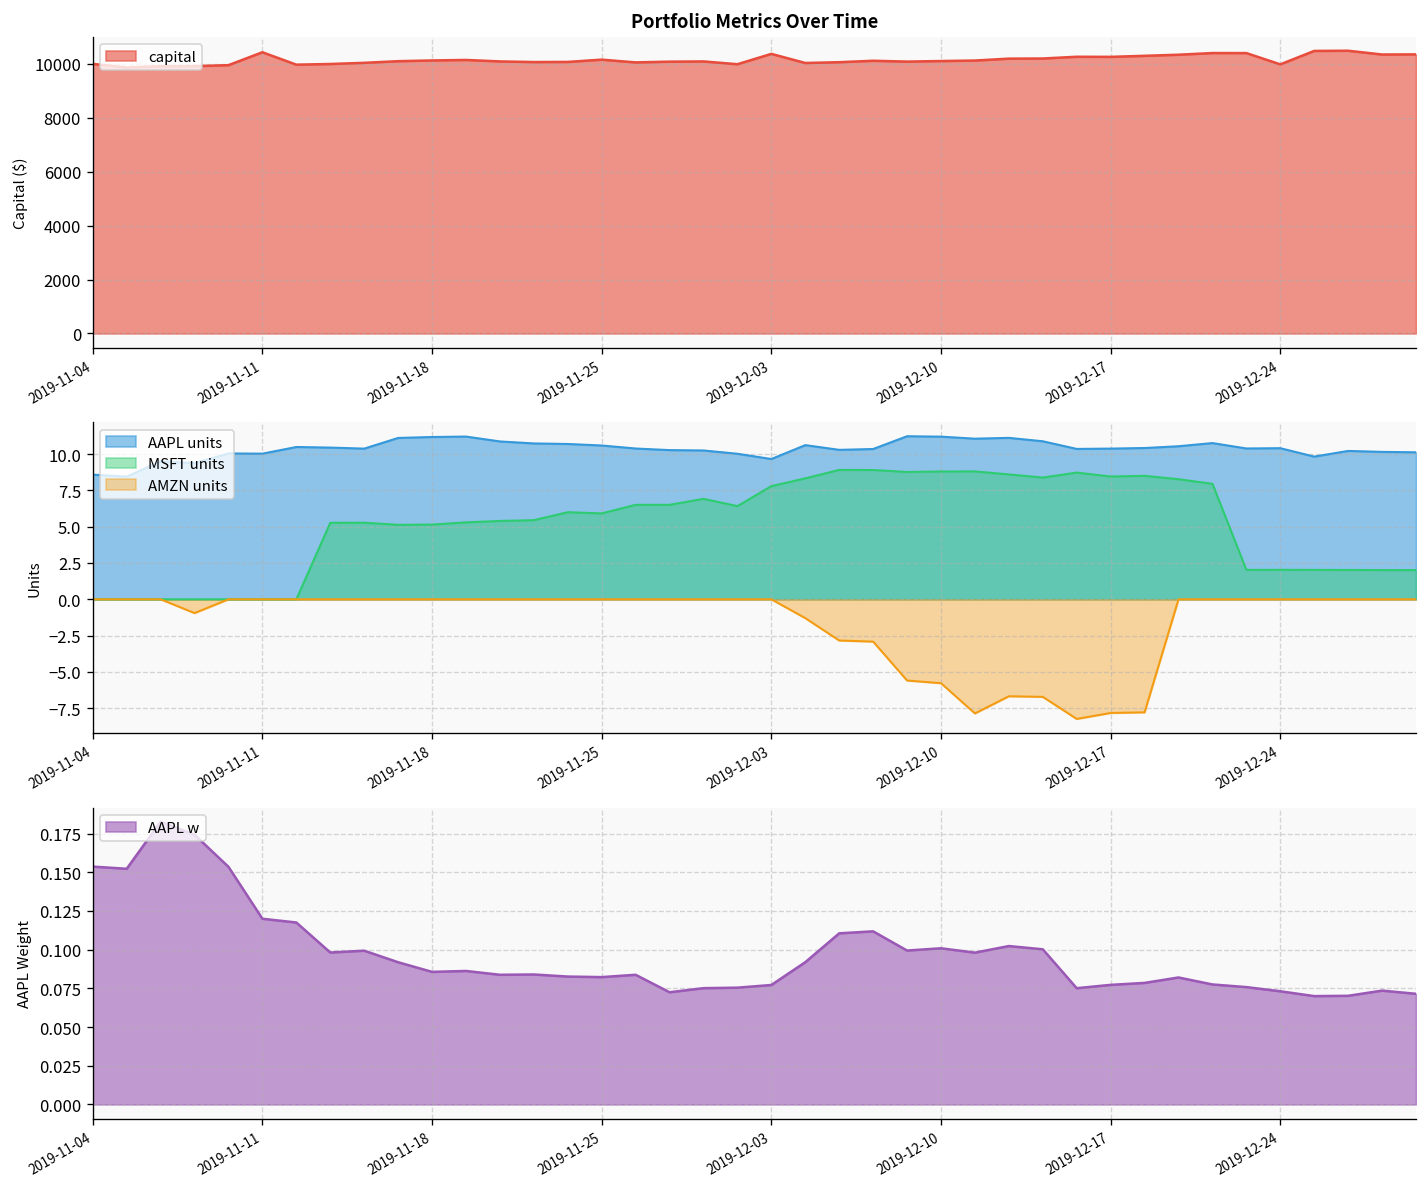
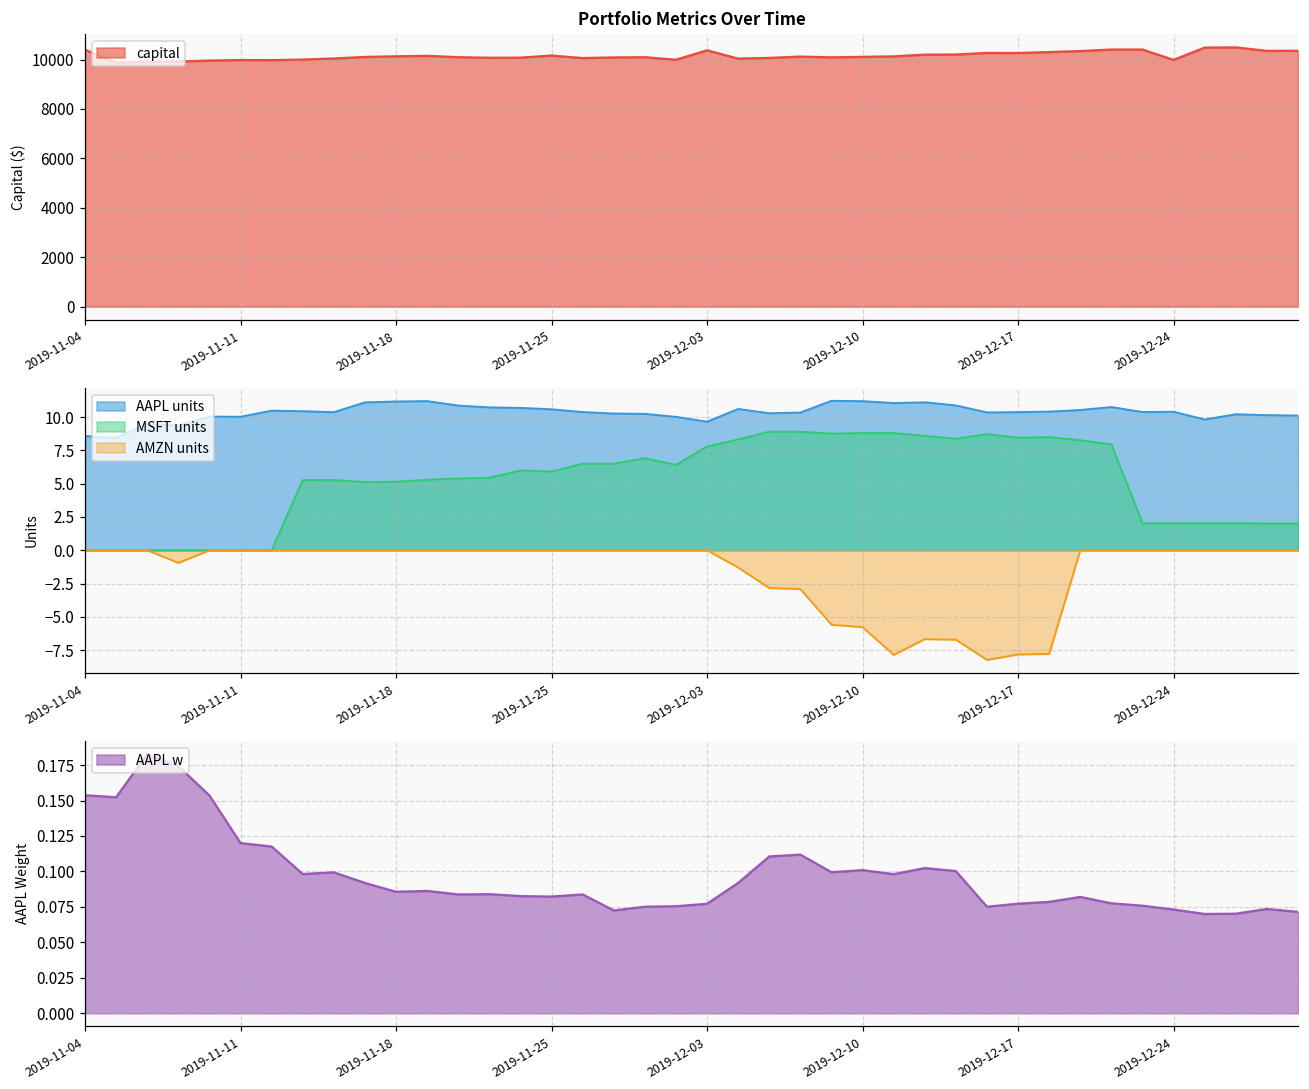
  {
    "Portfolio Metrics Over Time": {
-     "2019-11-04": 10000,
-     "2019-11-11": 10400,
+     "2019-11-04": 10400,
+     "2019-11-11": 10000,
      "2019-11-18": 10100,
      "2019-11-25": 10200,
      "2019-12-03": 10400,
      "2019-12-10": 10100,
      "2019-12-17": 10300,
      "2019-12-24": 10000
    }
  }
